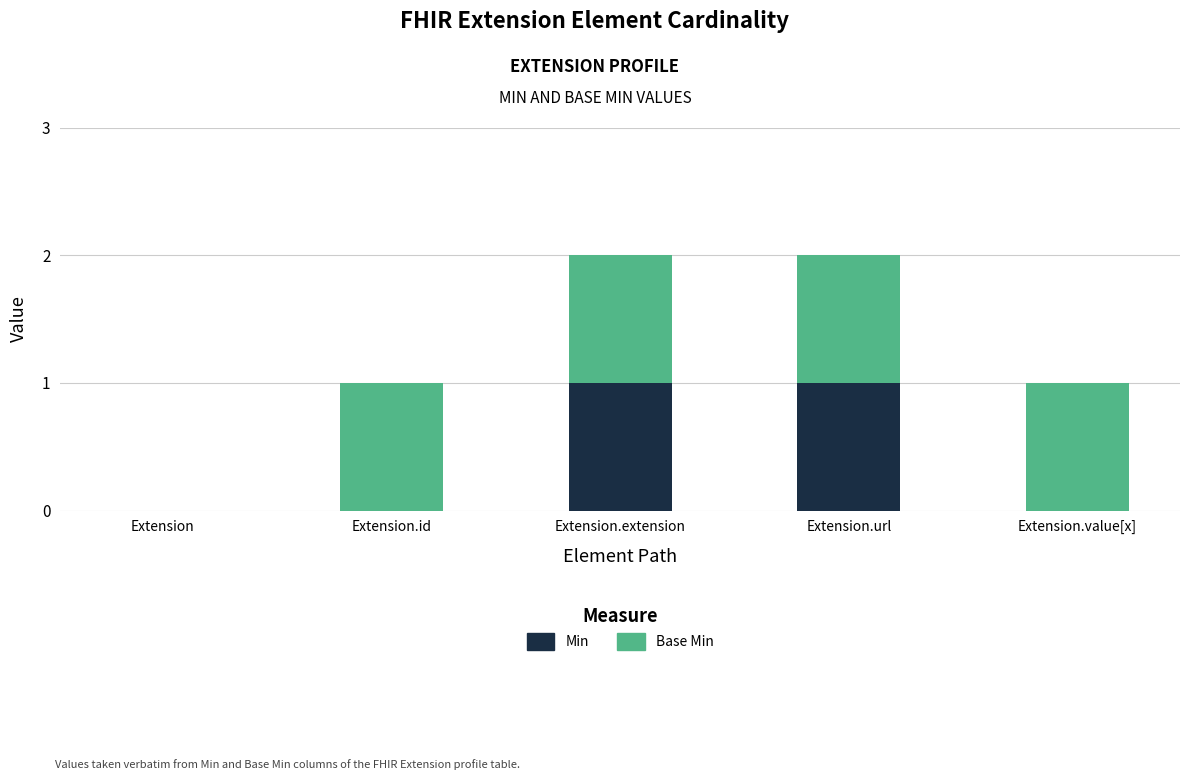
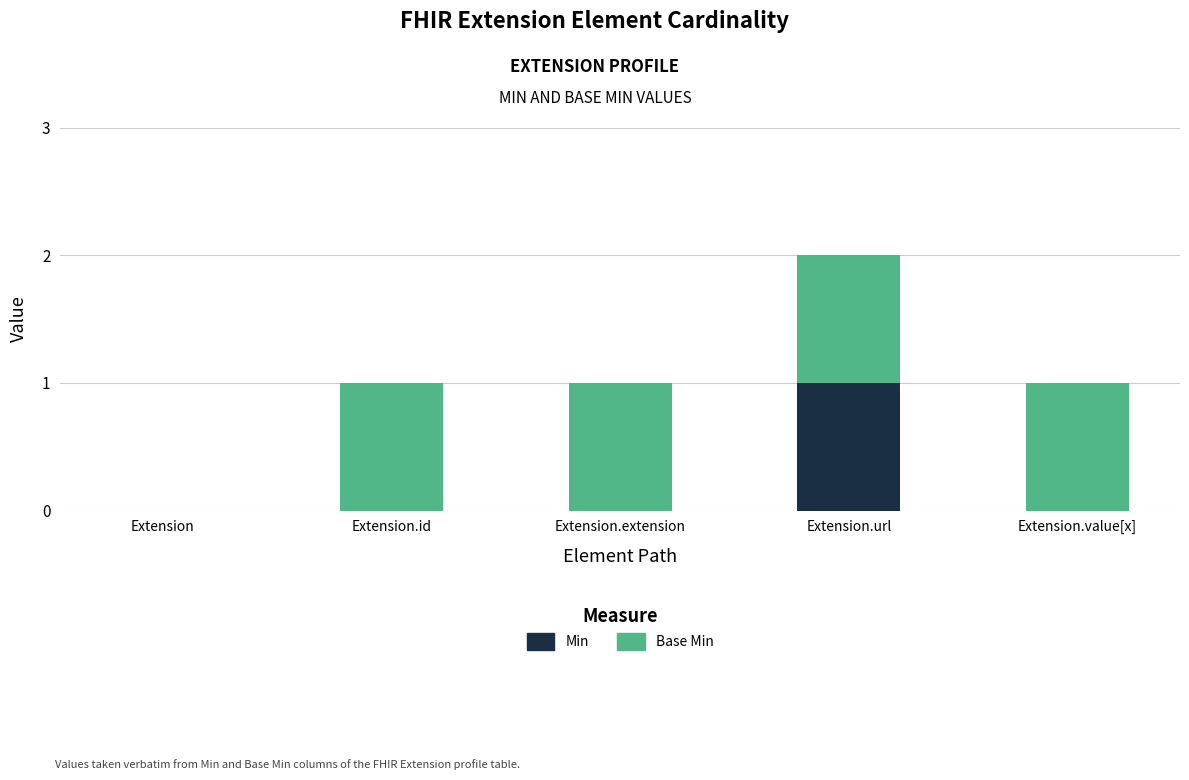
  {
    "Min": {
      "Extension": 0,
      "Extension.id": 0,
-     "Extension.extension": 1,
+     "Extension.extension": 0,
      "Extension.url": 1,
      "Extension.value[x]": 0
    },
    "Base Min": {
      "Extension": 0,
      "Extension.id": 1,
      "Extension.extension": 1,
      "Extension.url": 1,
      "Extension.value[x]": 1
    }
  }
